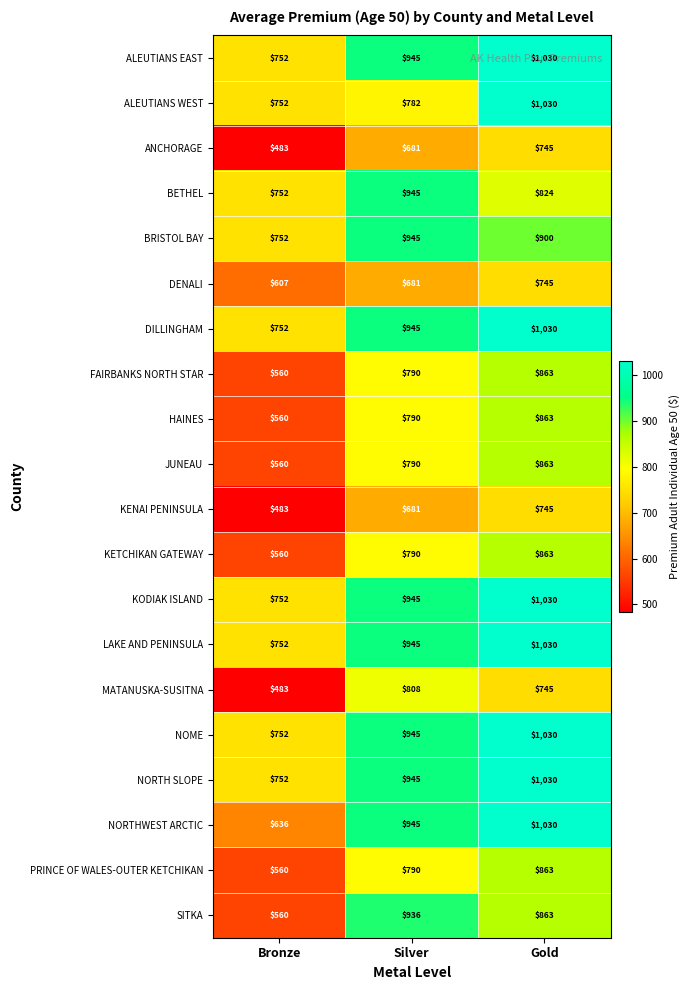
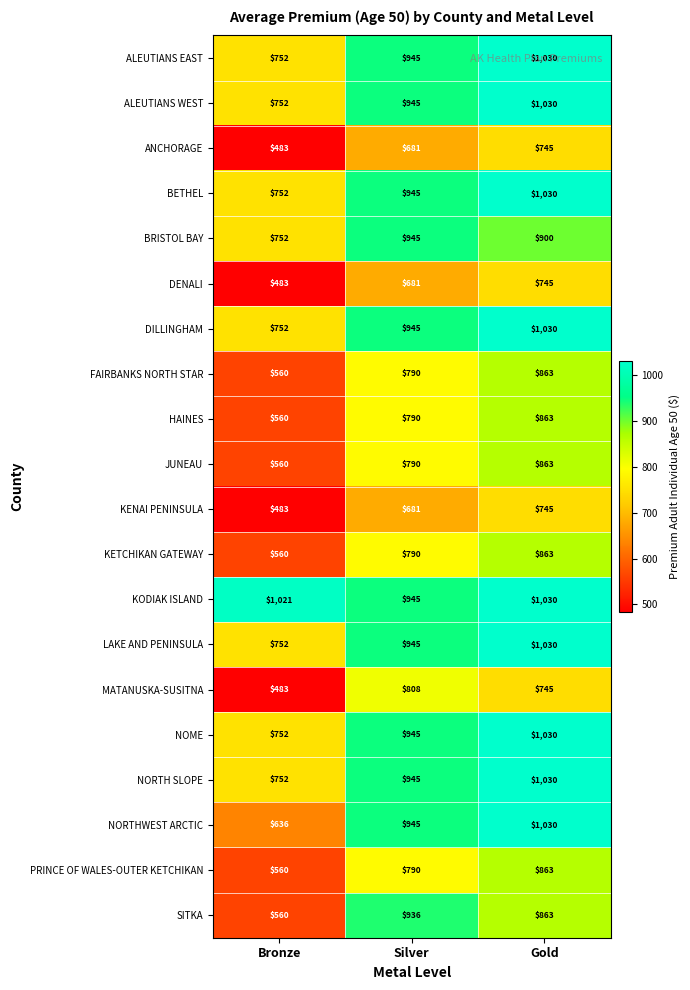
  {
    "ALEUTIANS EAST": {
      "Bronze": "$752",
      "Silver": "$945"
    },
    "ALEUTIANS WEST": {
      "Bronze": "$752",
-     "Silver": "$782",
+     "Silver": "$945",
      "Gold": "$1,030"
    },
    "ANCHORAGE": {
      "Bronze": "$483",
      "Silver": "$681",
      "Gold": "$745"
    },
    "BETHEL": {
      "Bronze": "$752",
      "Silver": "$945",
-     "Gold": "$824"
+     "Gold": "$1,030"
    },
    "BRISTOL BAY": {
      "Bronze": "$752",
      "Silver": "$945",
      "Gold": "$900"
    },
    "DENALI": {
-     "Bronze": "$607",
+     "Bronze": "$483",
      "Silver": "$681",
      "Gold": "$745"
    },
    "DILLINGHAM": {
      "Bronze": "$752",
      "Silver": "$945",
      "Gold": "$1,030"
    },
    "FAIRBANKS NORTH STAR": {
      "Bronze": "$560",
      "Silver": "$790",
      "Gold": "$863"
    },
    "HAINES": {
      "Bronze": "$560",
      "Silver": "$790",
      "Gold": "$863"
    },
    "JUNEAU": {
      "Bronze": "$560",
      "Silver": "$790",
      "Gold": "$863"
    },
    "KENAI PENINSULA": {
      "Bronze": "$483",
      "Silver": "$681",
      "Gold": "$745"
    },
    "KETCHIKAN GATEWAY": {
      "Bronze": "$560",
      "Silver": "$790",
      "Gold": "$863"
    },
    "KODIAK ISLAND": {
-     "Bronze": "$752",
+     "Bronze": "$1,021",
      "Silver": "$945",
      "Gold": "$1,030"
    },
    "LAKE AND PENINSULA": {
      "Bronze": "$752",
      "Silver": "$945",
      "Gold": "$1,030"
    },
    "MATANUSKA-SUSITNA": {
      "Bronze": "$483",
      "Silver": "$808",
      "Gold": "$745"
    },
    "NOME": {
      "Bronze": "$752",
      "Silver": "$945",
      "Gold": "$1,030"
    },
    "NORTH SLOPE": {
      "Bronze": "$752",
      "Silver": "$945",
      "Gold": "$1,030"
    },
    "NORTHWEST ARCTIC": {
      "Bronze": "$636",
      "Silver": "$945",
      "Gold": "$1,030"
    },
    "PRINCE OF WALES-OUTER KETCHIKAN": {
      "Bronze": "$560",
      "Silver": "$790",
      "Gold": "$863"
    },
    "SITKA": {
      "Bronze": "$560",
      "Silver": "$936",
      "Gold": "$863"
    }
  }
